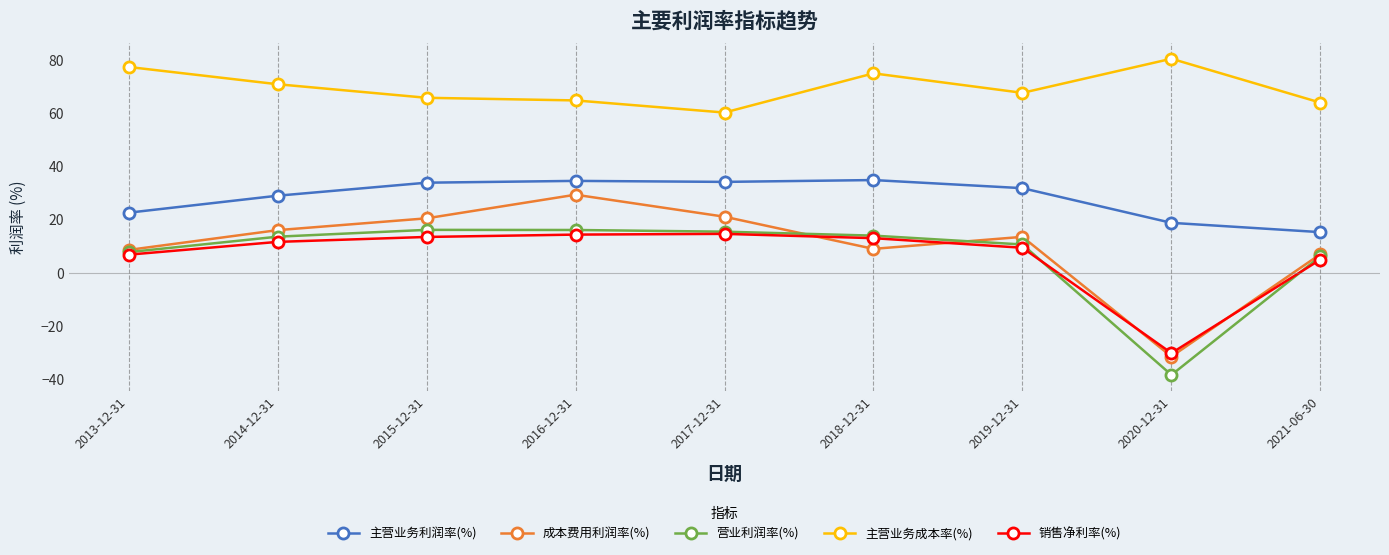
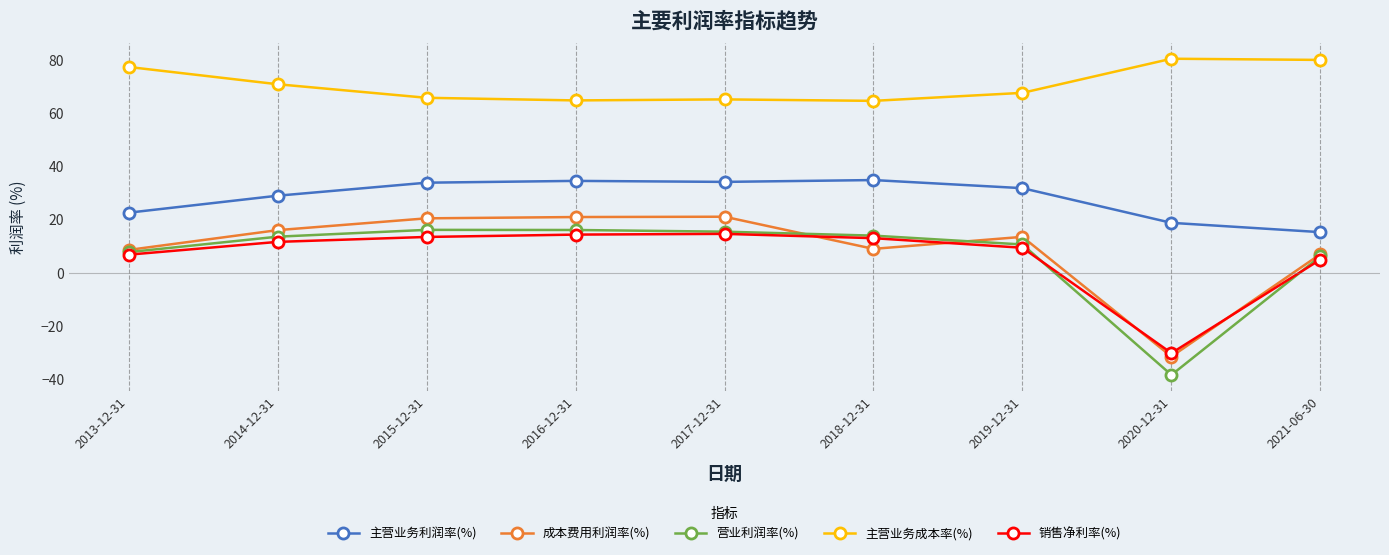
  {
    "主营业务利润率(%)": {
      "2013-12-31": 22,
      "2014-12-31": 29,
      "2015-12-31": 34,
      "2016-12-31": 34,
      "2017-12-31": 34,
      "2018-12-31": 35,
      "2019-12-31": 32,
      "2020-12-31": 19,
      "2021-06-30": 15
    },
    "成本费用利润率(%)": {
      "2014-12-31": 16,
      "2015-12-31": 20,
-     "2016-12-31": 29,
+     "2016-12-31": 21,
      "2017-12-31": 21,
      "2018-12-31": 9,
      "2019-12-31": 13,
      "2020-12-31": -31
    },
    "营业利润率(%)": {
      "2014-12-31": 13,
      "2015-12-31": 16,
      "2016-12-31": 16,
      "2019-12-31": 11,
      "2020-12-31": -38
    },
    "主营业务成本率(%)": {
      "2013-12-31": 77,
      "2014-12-31": 71,
      "2015-12-31": 66,
      "2016-12-31": 65,
-     "2017-12-31": 60,
-     "2018-12-31": 75,
+     "2017-12-31": 65,
+     "2018-12-31": 64,
      "2019-12-31": 67,
      "2020-12-31": 80,
-     "2021-06-30": 64
+     "2021-06-30": 80
    },
    "销售净利率(%)": {
      "2014-12-31": 12,
      "2015-12-31": 13,
      "2016-12-31": 14,
      "2019-12-31": 9,
      "2020-12-31": -30,
      "2021-06-30": 5
    }
  }
